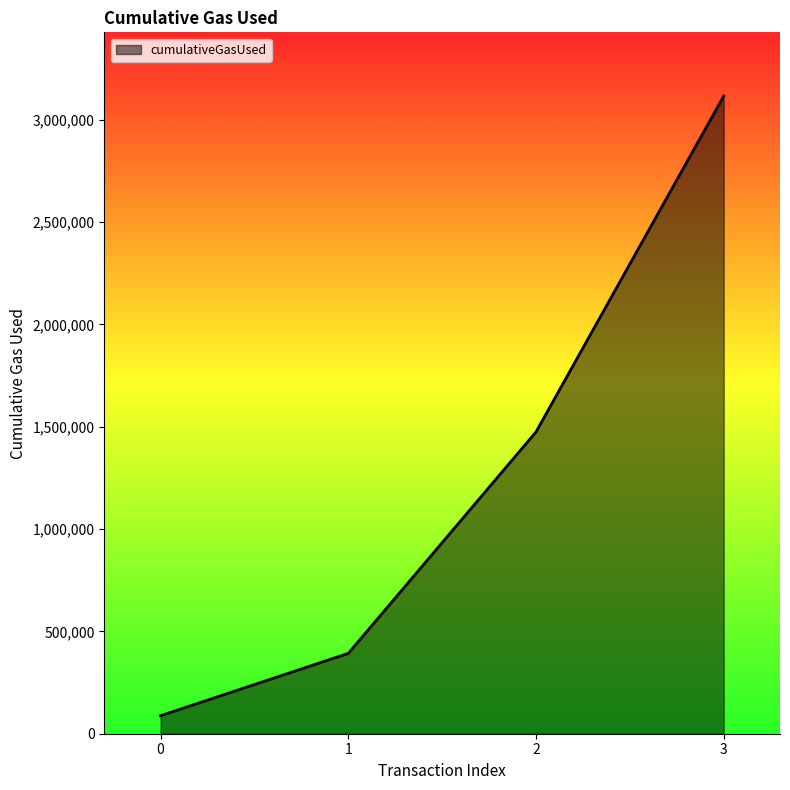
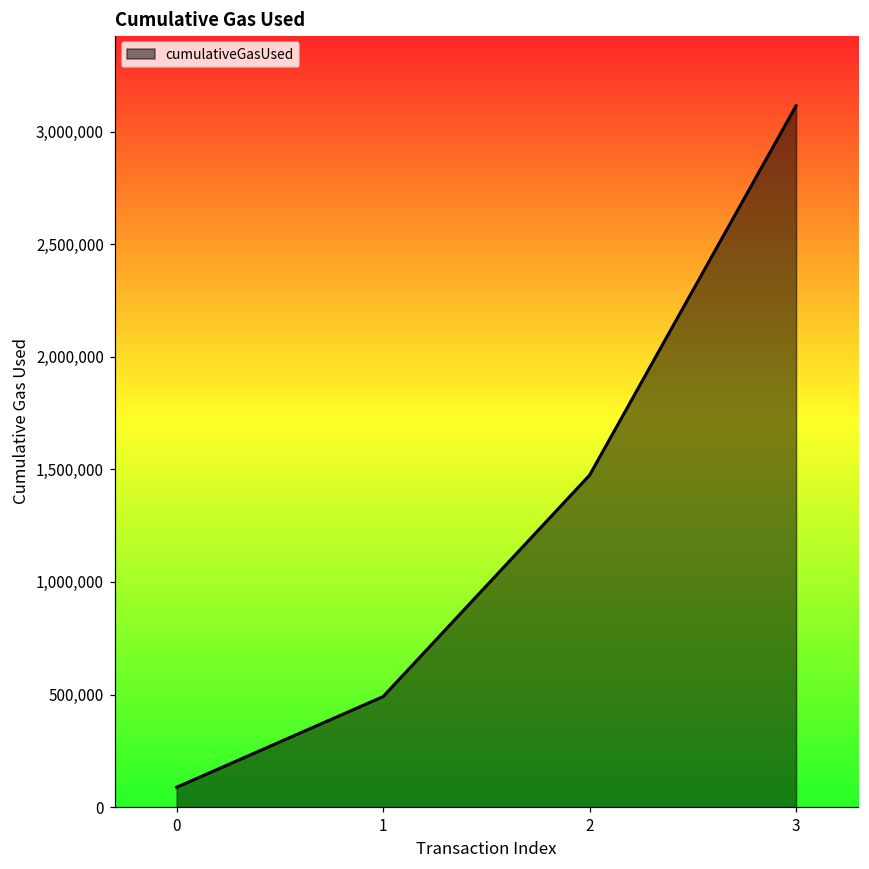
  {
    "0": "90,000",
-   "1": "390,000",
+   "1": "490,000",
    "2": "1,470,000",
    "3": "3,120,000"
  }
